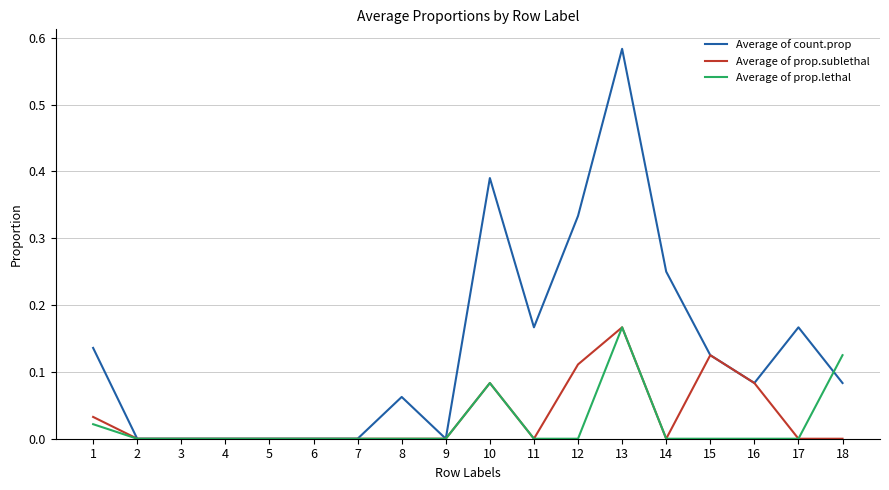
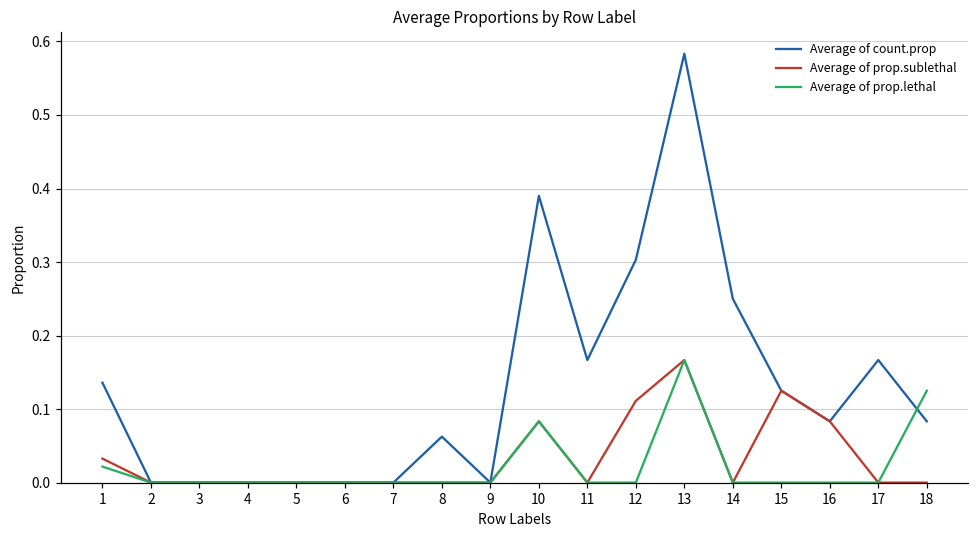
  {
    "Average of count.prop": {
      "1": 0.14,
      "8": 0.06,
      "10": 0.39,
      "11": 0.17,
-     "12": 0.33,
+     "12": 0.30,
      "13": 0.58,
      "14": 0.25,
      "17": 0.17,
      "18": 0.08
    },
    "Average of prop.sublethal": {
      "1": 0.03,
      "12": 0.11,
      "18": 0.00
    },
    "Average of prop.lethal": {
      "1": 0.02,
      "12": 0.00,
      "15": 0.00,
      "16": 0.00,
      "18": 0.13
    }
  }
